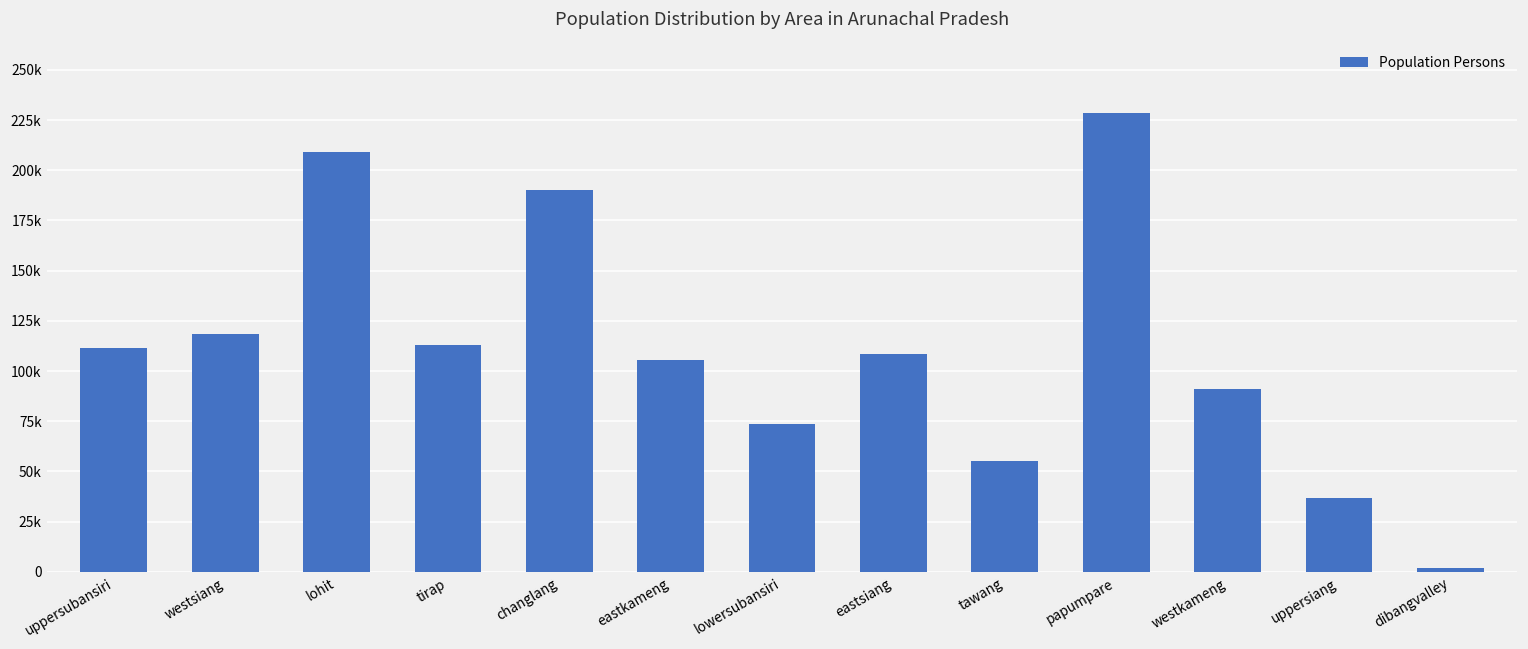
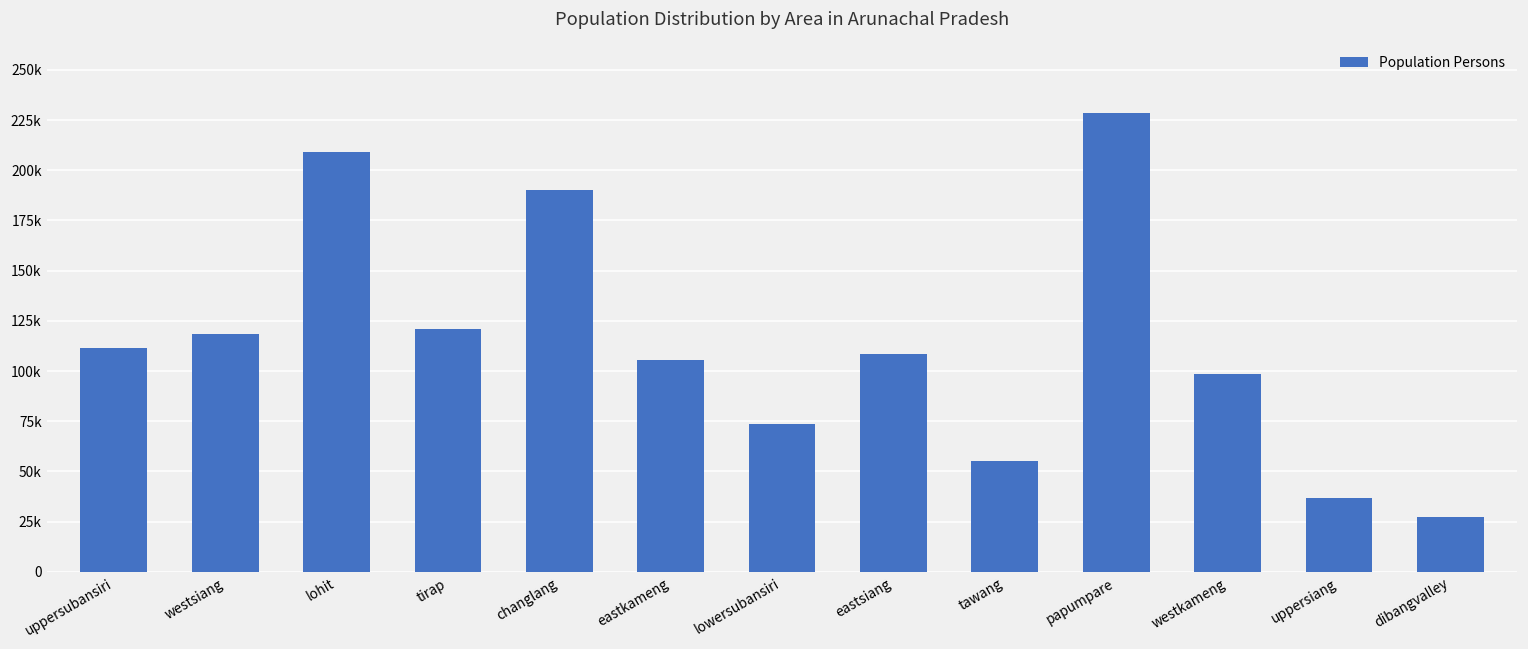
  {
    "uppersubansiri": 111000,
    "westsiang": 119000,
    "lohit": 209000,
-   "tirap": 113000,
+   "tirap": 121000,
    "changlang": 190000,
    "eastkameng": 105000,
    "lowersubansiri": 74000,
    "eastsiang": 108000,
    "tawang": 55000,
    "papumpare": 229000,
-   "westkameng": 91000,
+   "westkameng": 99000,
    "uppersiang": 37000,
-   "dibangvalley": 2000
+   "dibangvalley": 27000
  }
